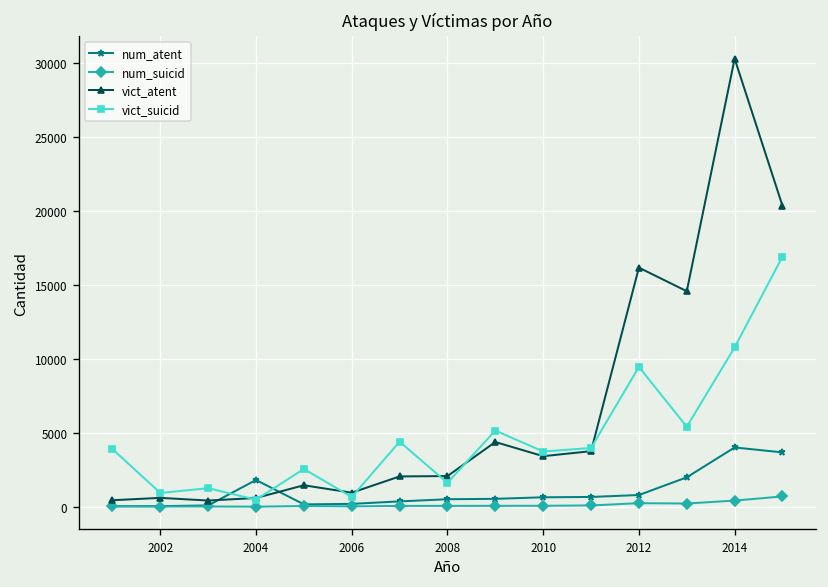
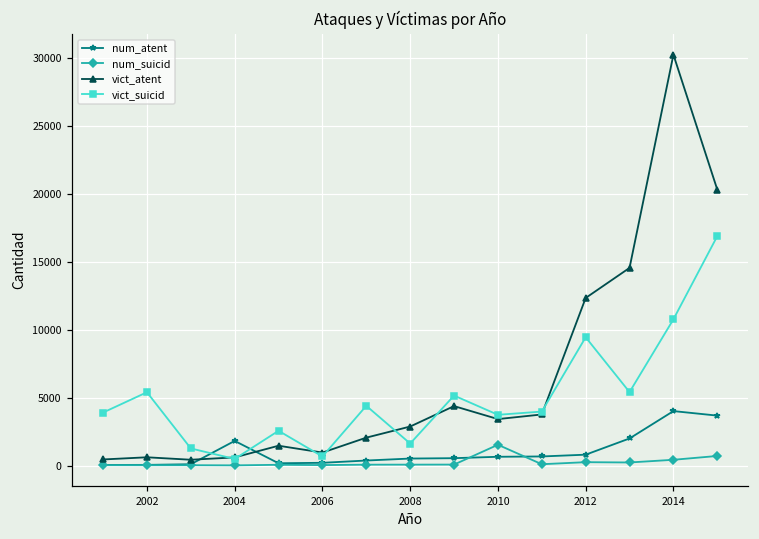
  {
    "num_atent": {
      "2004": 1800,
      "2008": 500,
      "2010": 600,
      "2012": 800,
      "2014": 4000
    },
    "num_suicid": {
      "2004": 0,
      "2008": 100,
-     "2010": 100,
+     "2010": 1500,
      "2012": 300,
      "2014": 400
    },
    "vict_atent": {
      "2002": 600,
      "2006": 1000,
-     "2008": 2100,
+     "2008": 2900,
      "2010": 3400,
-     "2012": 16200,
+     "2012": 12300,
      "2014": 30300
    },
    "vict_suicid": {
-     "2002": 900,
+     "2002": 5400,
      "2006": 700,
      "2008": 1600,
      "2010": 3700,
      "2012": 9500,
      "2014": 10800
    }
  }
